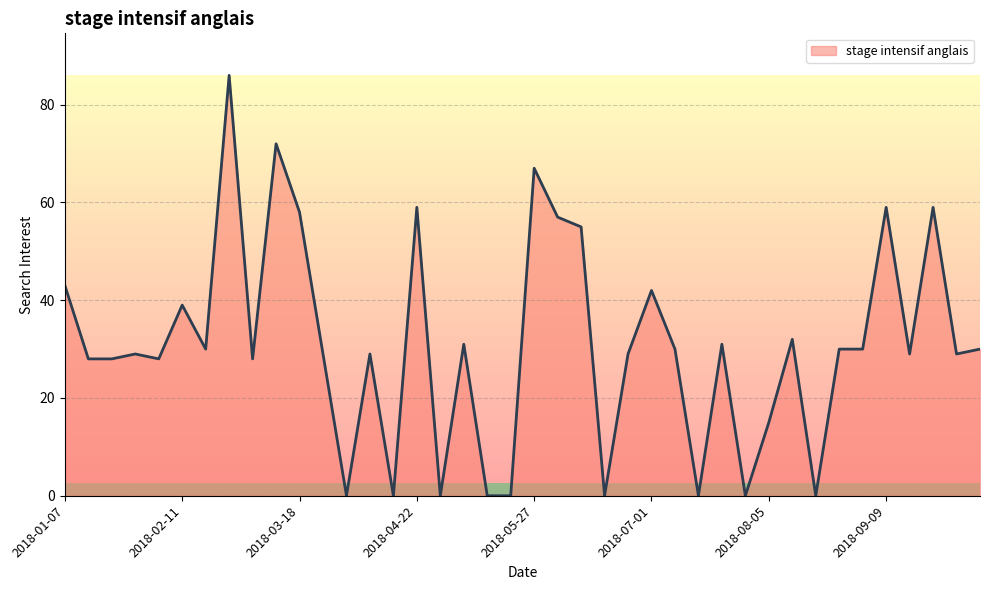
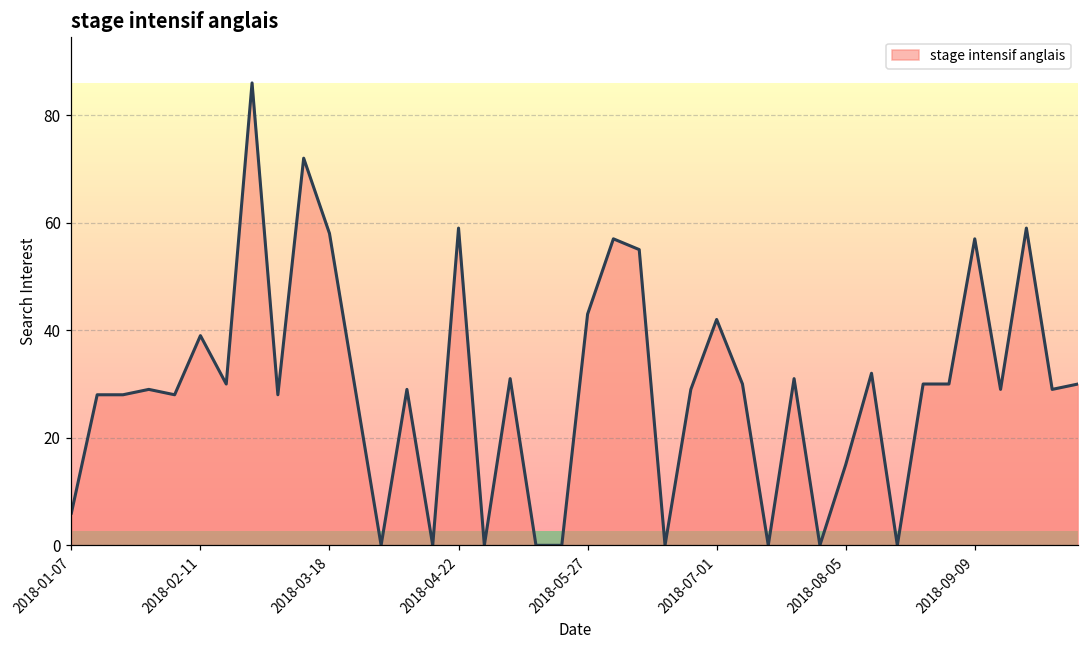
  {
-   "2018-01-07": 43,
+   "2018-01-07": 6,
    "2018-02-11": 39,
    "2018-03-18": 58,
    "2018-04-22": 59,
-   "2018-05-27": 67,
+   "2018-05-27": 43,
    "2018-07-01": 42,
    "2018-08-05": 15,
-   "2018-09-09": 59
+   "2018-09-09": 57
  }
